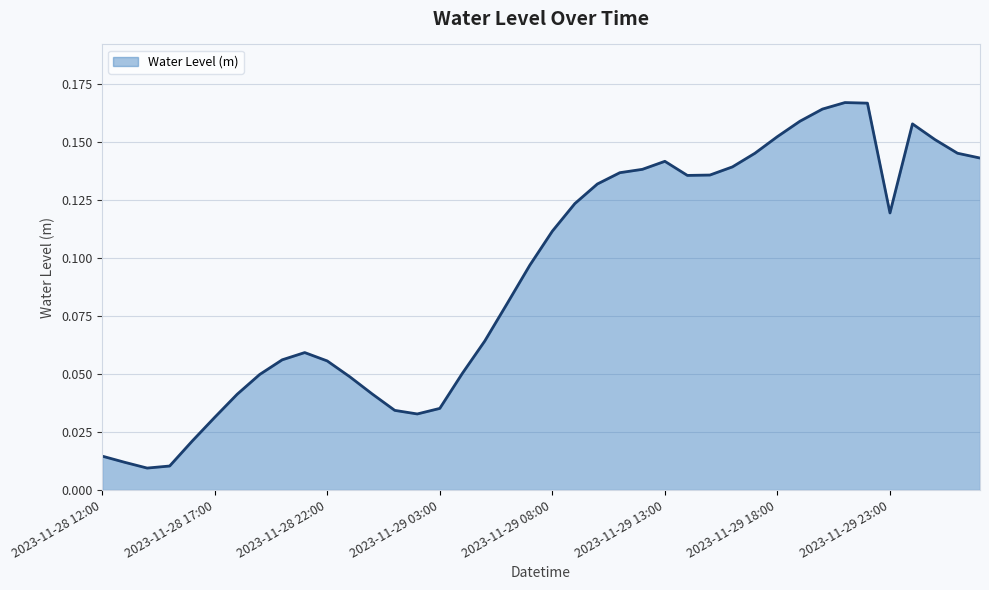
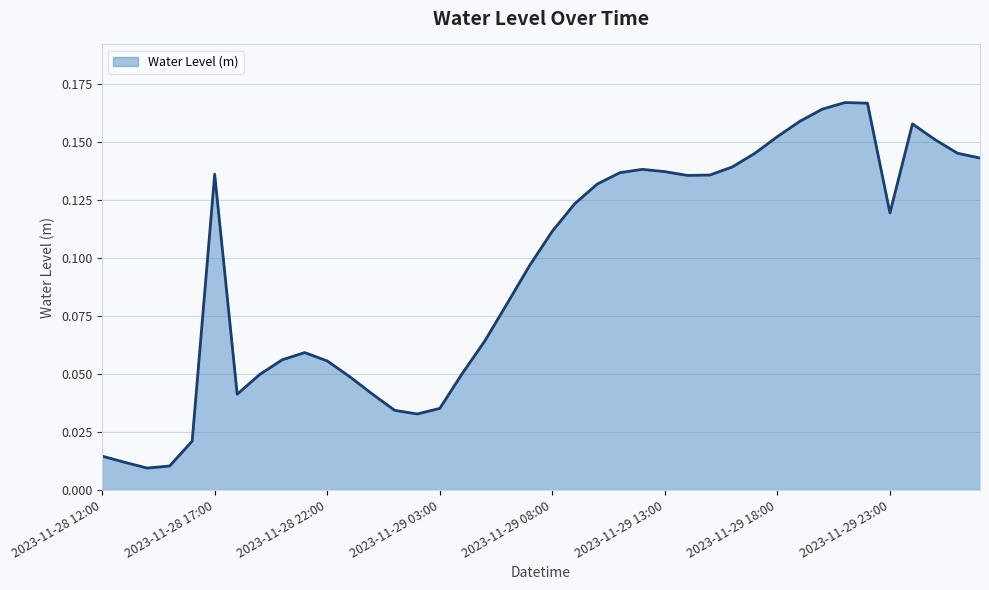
  {
    "2023-11-28 12:00": 0.015,
-   "2023-11-28 17:00": 0.031,
+   "2023-11-28 17:00": 0.136,
    "2023-11-28 22:00": 0.056,
    "2023-11-29 03:00": 0.035,
    "2023-11-29 08:00": 0.112,
-   "2023-11-29 13:00": 0.142,
+   "2023-11-29 13:00": 0.137,
    "2023-11-29 18:00": 0.152,
    "2023-11-29 23:00": 0.120
  }
